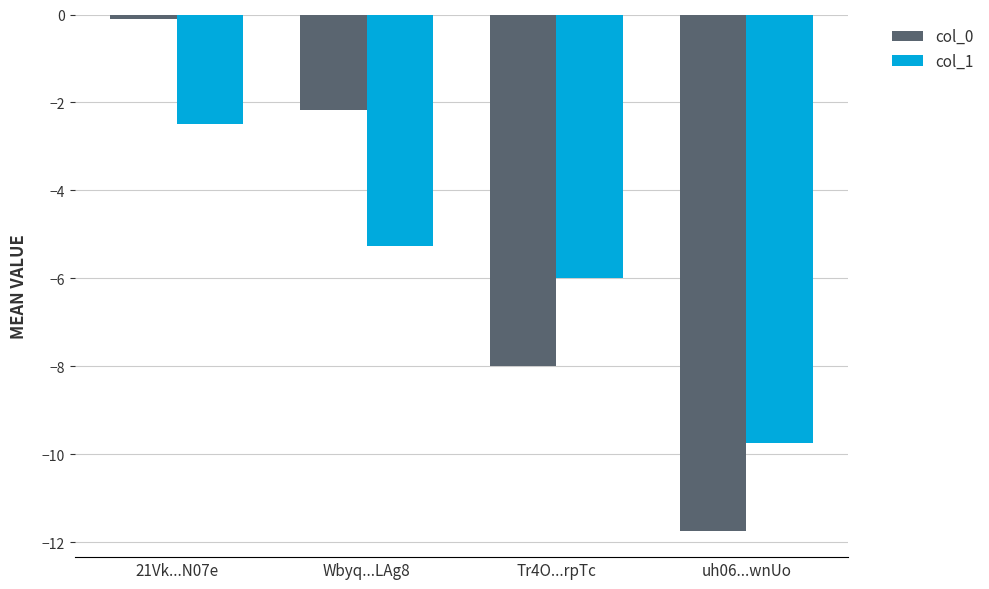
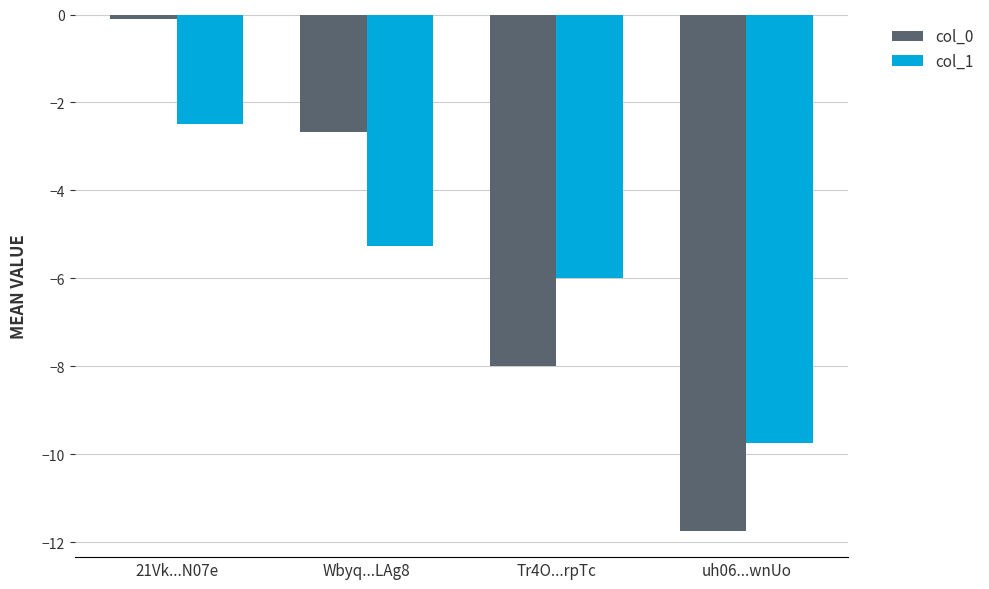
  {
    "col_0": {
      "21Vk...N07e": -0.1,
-     "Wbyq...LAg8": -2.2,
+     "Wbyq...LAg8": -2.7,
      "Tr4O...rpTc": -8.0,
      "uh06...wnUo": -11.8
    },
    "col_1": {
      "21Vk...N07e": -2.5,
      "Wbyq...LAg8": -5.3,
      "Tr4O...rpTc": -6.0,
      "uh06...wnUo": -9.8
    }
  }
